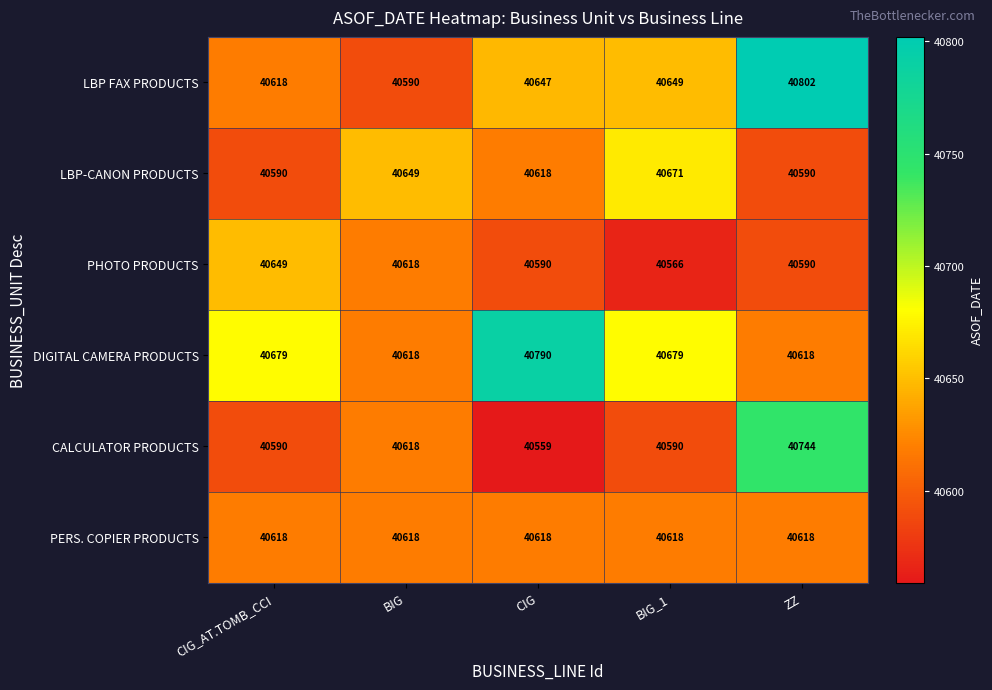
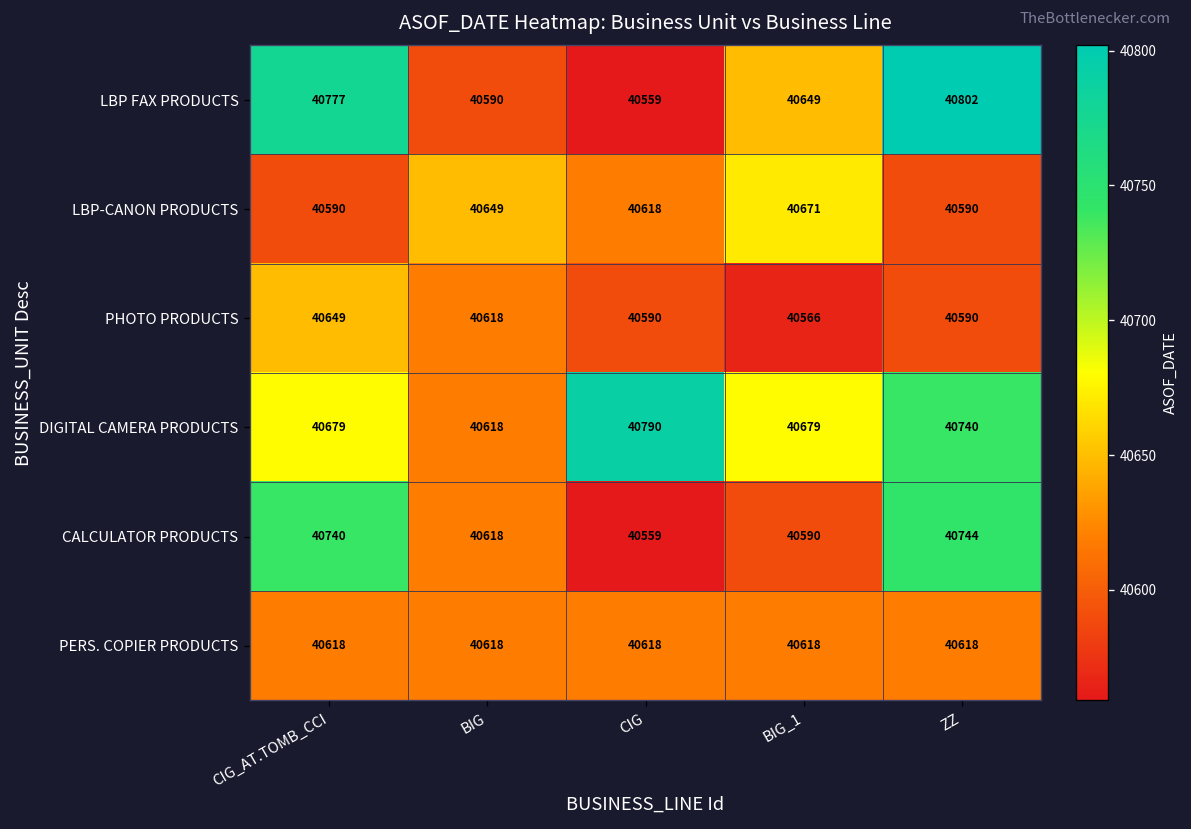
  {
    "LBP FAX PRODUCTS": {
-     "CIG_AT.TOMB_CCI": 40618,
+     "CIG_AT.TOMB_CCI": 40777,
      "BIG": 40590,
-     "CIG": 40647,
+     "CIG": 40559,
      "BIG_1": 40649,
      "ZZ": 40802
    },
    "LBP-CANON PRODUCTS": {
      "CIG_AT.TOMB_CCI": 40590,
      "BIG": 40649,
      "CIG": 40618,
      "BIG_1": 40671,
      "ZZ": 40590
    },
    "PHOTO PRODUCTS": {
      "CIG_AT.TOMB_CCI": 40649,
      "BIG": 40618,
      "CIG": 40590,
      "BIG_1": 40566,
      "ZZ": 40590
    },
    "DIGITAL CAMERA PRODUCTS": {
      "CIG_AT.TOMB_CCI": 40679,
      "BIG": 40618,
      "CIG": 40790,
      "BIG_1": 40679,
-     "ZZ": 40618
+     "ZZ": 40740
    },
    "CALCULATOR PRODUCTS": {
-     "CIG_AT.TOMB_CCI": 40590,
+     "CIG_AT.TOMB_CCI": 40740,
      "BIG": 40618,
      "CIG": 40559,
      "BIG_1": 40590,
      "ZZ": 40744
    },
    "PERS. COPIER PRODUCTS": {
      "CIG_AT.TOMB_CCI": 40618,
      "BIG": 40618,
      "CIG": 40618,
      "BIG_1": 40618,
      "ZZ": 40618
    }
  }
